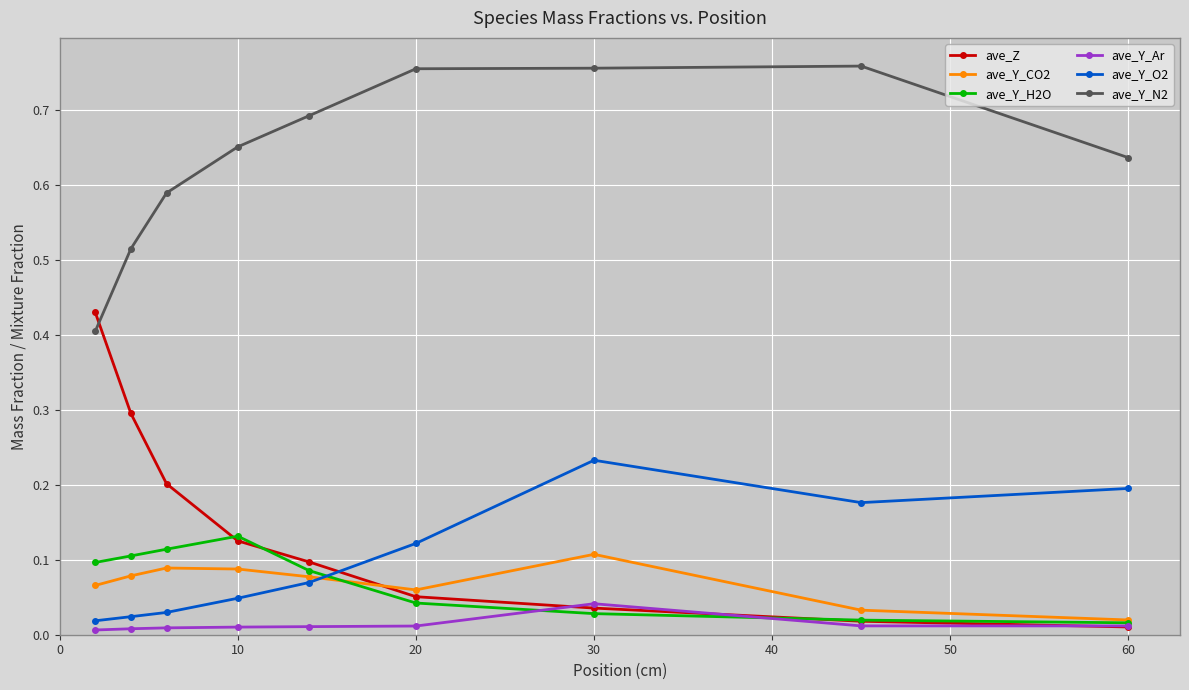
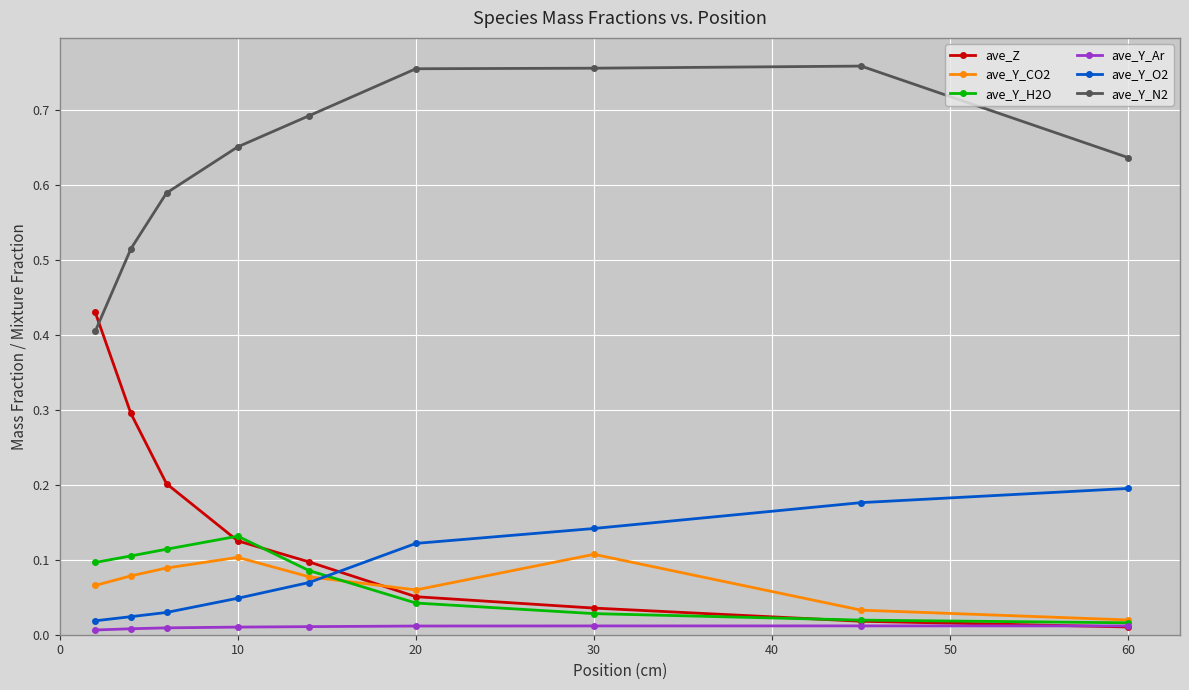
  {
    "ave_Z": {
      "10": 0.13,
      "20": 0.05,
      "30": 0.04
    },
    "ave_Y_CO2": {
-     "10": 0.09,
+     "10": 0.10,
      "20": 0.06,
      "30": 0.11,
      "60": 0.02
    },
    "ave_Y_H2O": {
      "10": 0.13,
      "20": 0.04,
      "30": 0.03,
      "60": 0.02
    },
    "ave_Y_Ar": {
      "10": 0.01,
      "20": 0.01,
-     "30": 0.04
+     "30": 0.01
    },
    "ave_Y_O2": {
      "10": 0.05,
      "20": 0.12,
-     "30": 0.23,
+     "30": 0.14,
      "60": 0.20
    },
    "ave_Y_N2": {
      "10": 0.65,
      "20": 0.76,
      "30": 0.76,
      "60": 0.64
    }
  }
